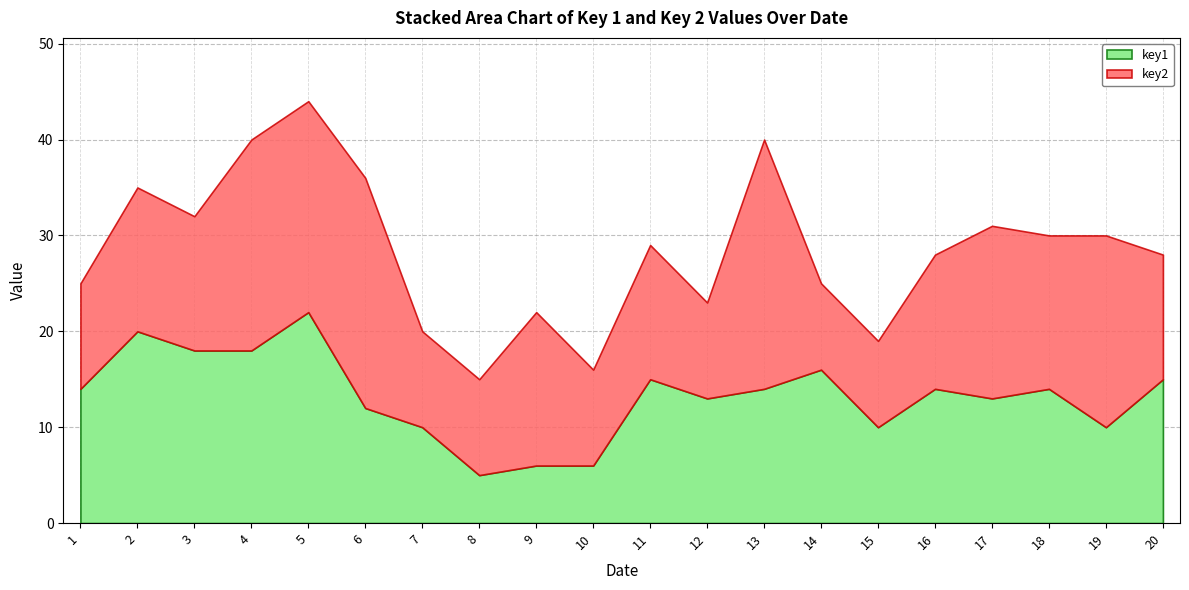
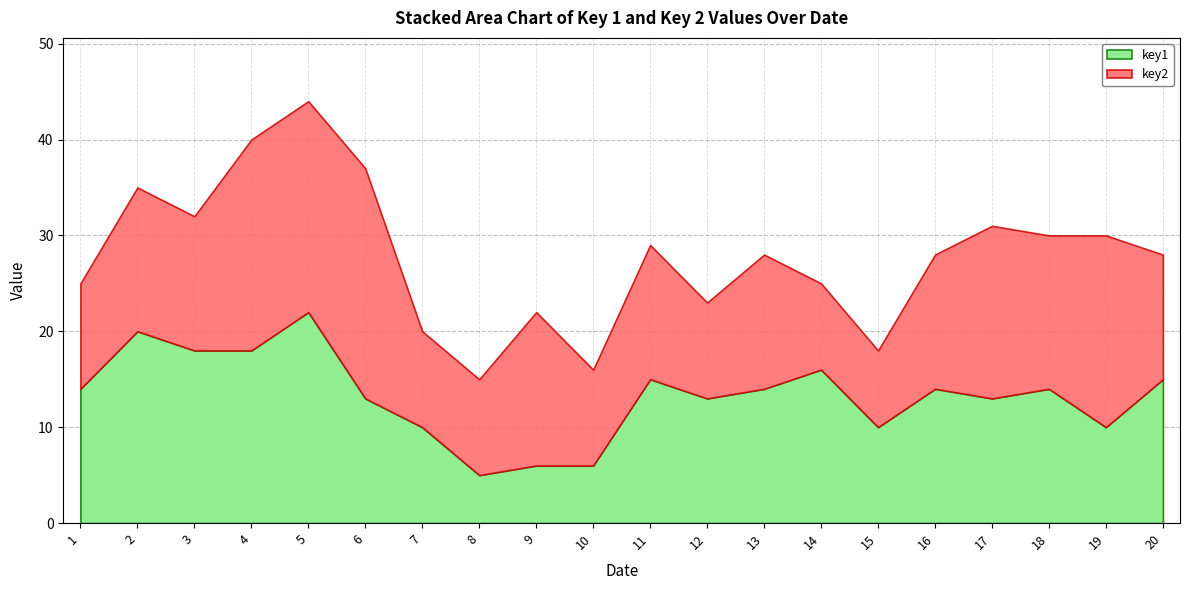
  {
    "key1": {
      "1": 14,
      "2": 20,
      "3": 18,
      "4": 18,
      "5": 22,
-     "6": 12,
+     "6": 13,
      "7": 10,
      "8": 5,
      "9": 6,
      "10": 6,
      "11": 15,
      "12": 13,
      "13": 14,
      "14": 16,
      "15": 10,
      "16": 14,
      "17": 13,
      "18": 14,
      "19": 10,
      "20": 15
    },
    "key2": {
      "1": 11,
      "2": 15,
      "3": 14,
      "4": 22,
      "5": 22,
      "6": 24,
      "7": 10,
      "8": 10,
      "9": 16,
      "10": 10,
      "11": 14,
      "12": 10,
-     "13": 26,
+     "13": 14,
      "14": 9,
-     "15": 9,
+     "15": 8,
      "16": 14,
      "17": 18,
      "18": 16,
      "19": 20,
      "20": 13
    }
  }
